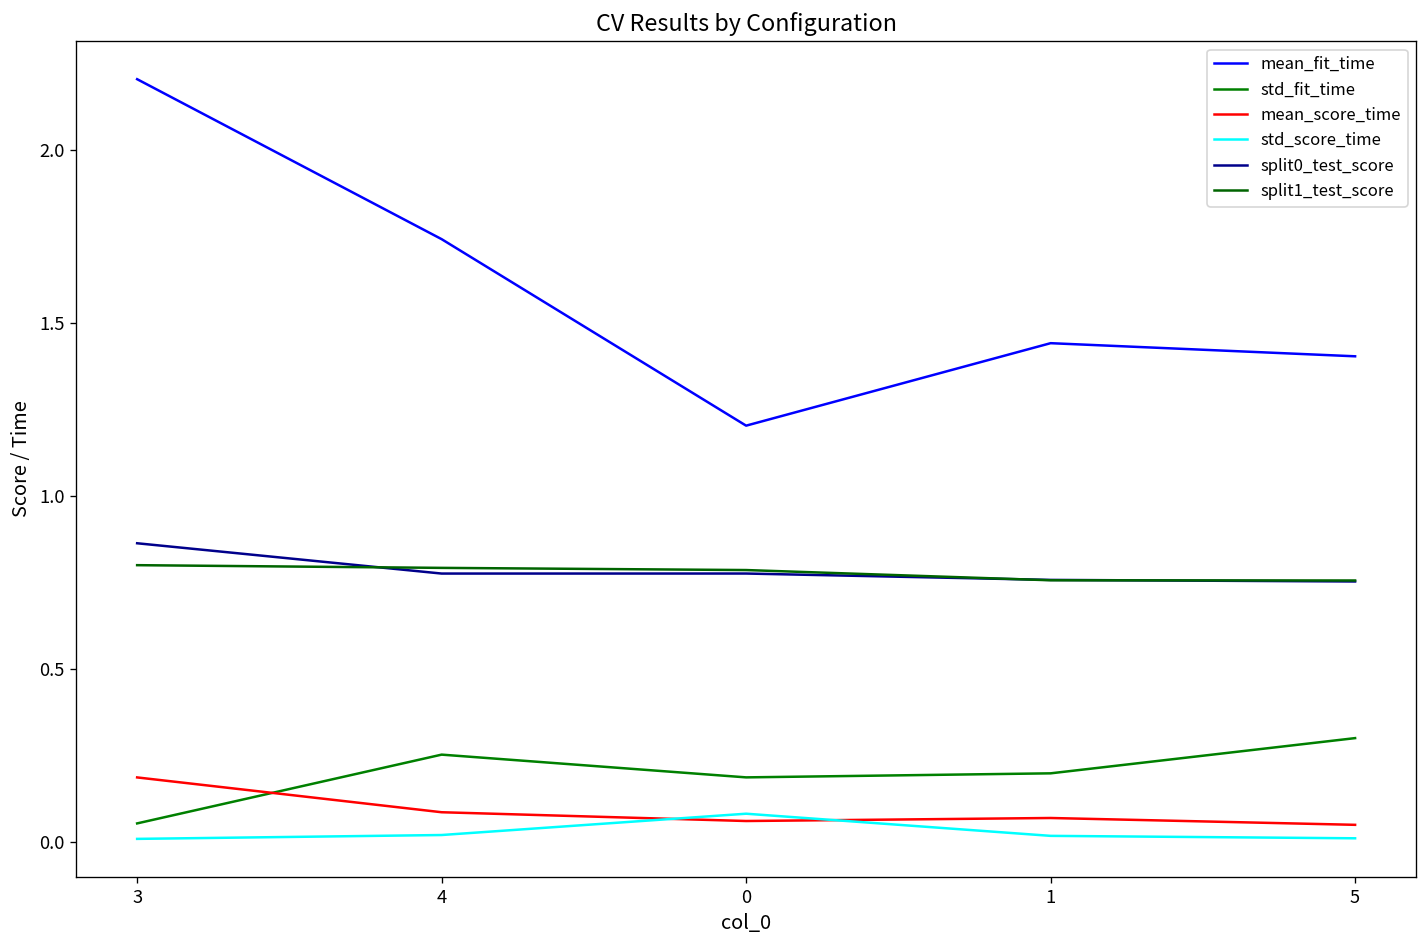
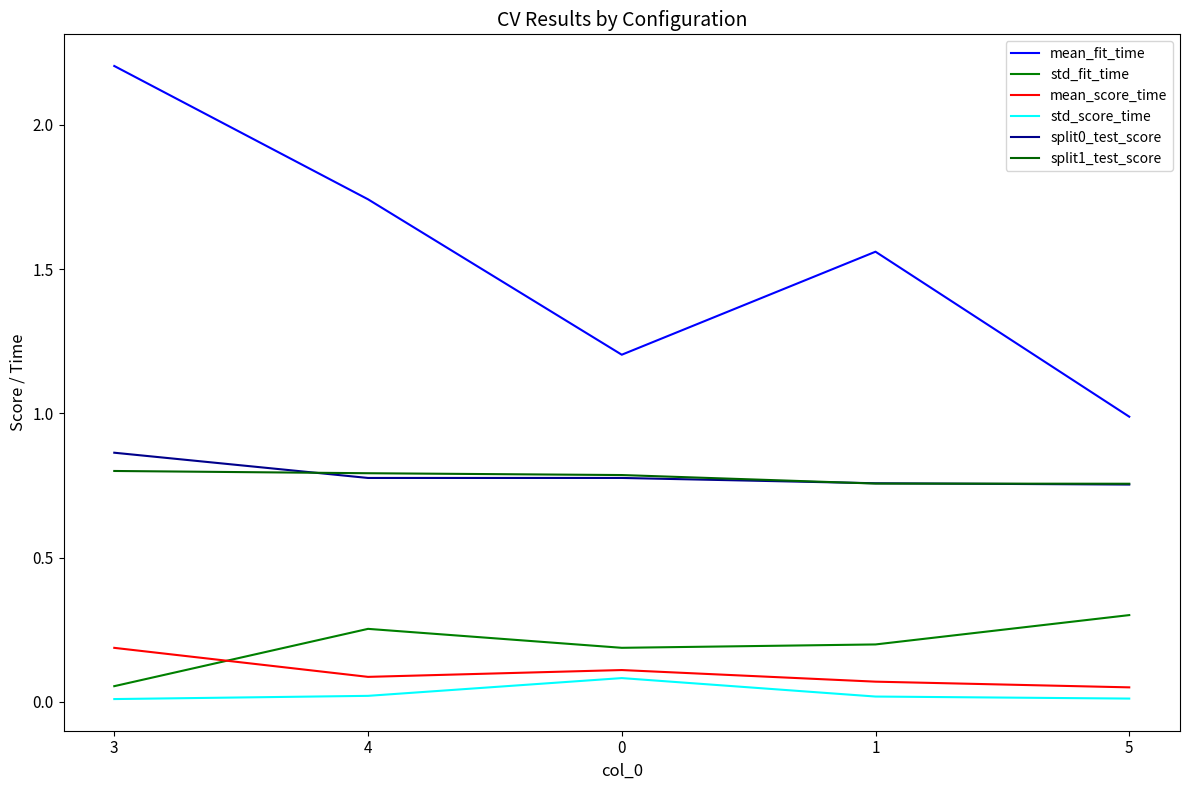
  {
    "mean_fit_time": {
      "3": 2.20,
      "4": 1.74,
      "0": 1.20,
-     "1": 1.44,
-     "5": 1.40
+     "1": 1.56,
+     "5": 0.99
    },
    "mean_score_time": {
      "3": 0.19,
      "4": 0.09,
-     "0": 0.06,
+     "0": 0.11,
      "1": 0.07,
      "5": 0.05
    },
    "std_score_time": {
      "3": 0.01,
      "4": 0.02,
      "0": 0.08,
      "1": 0.02,
      "5": 0.01
    },
    "split0_test_score": {
      "3": 0.86,
      "4": 0.78,
      "0": 0.78
    }
  }
